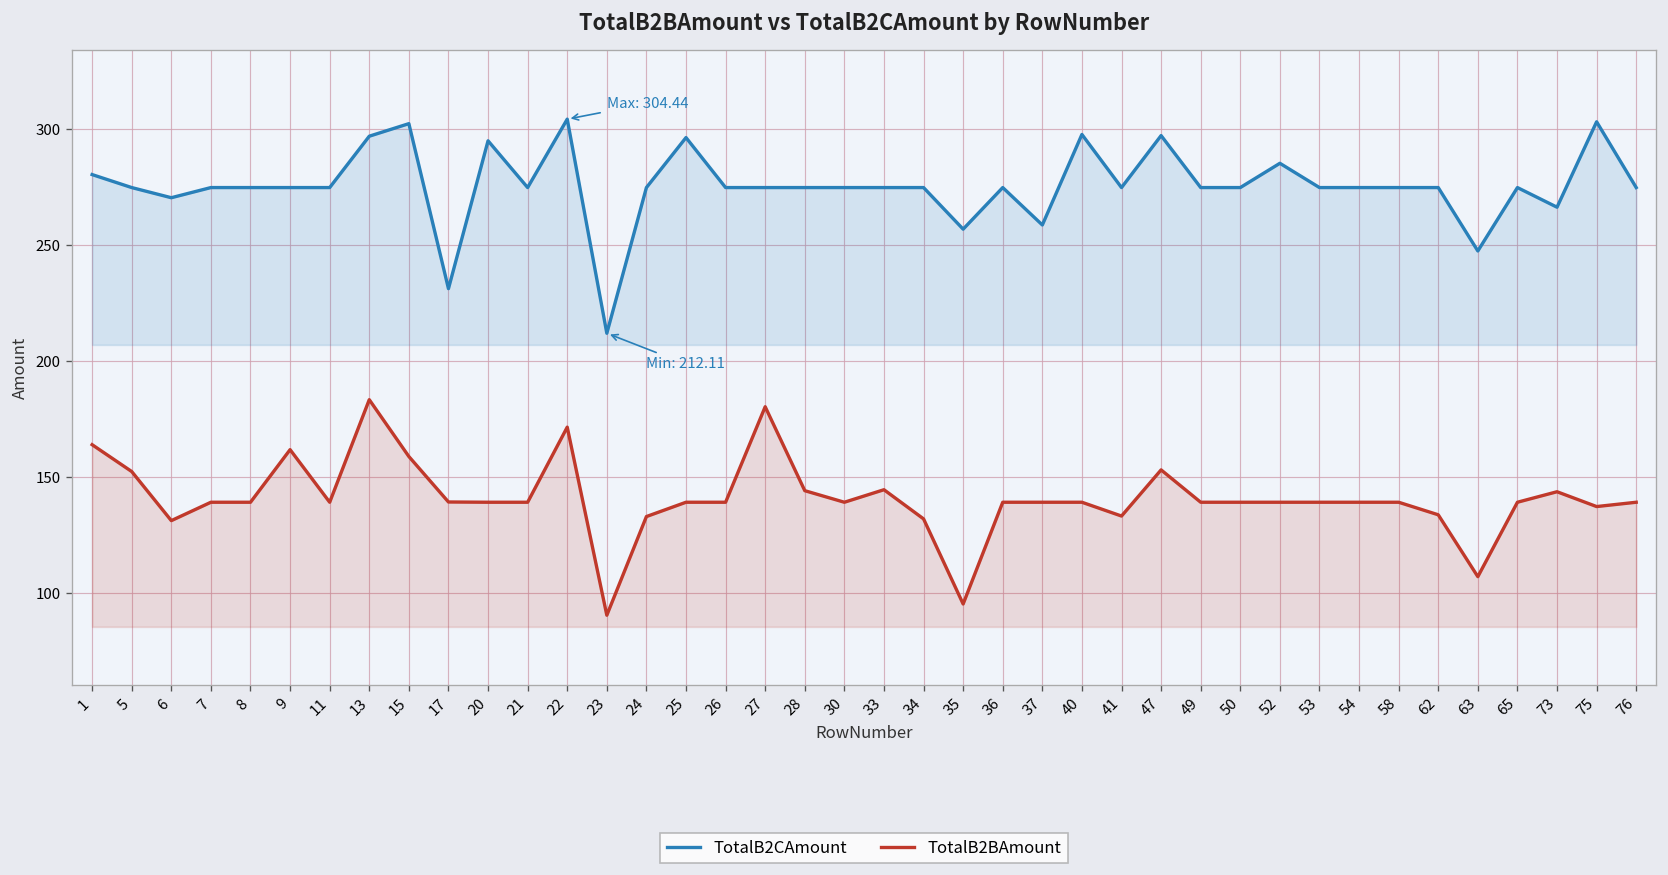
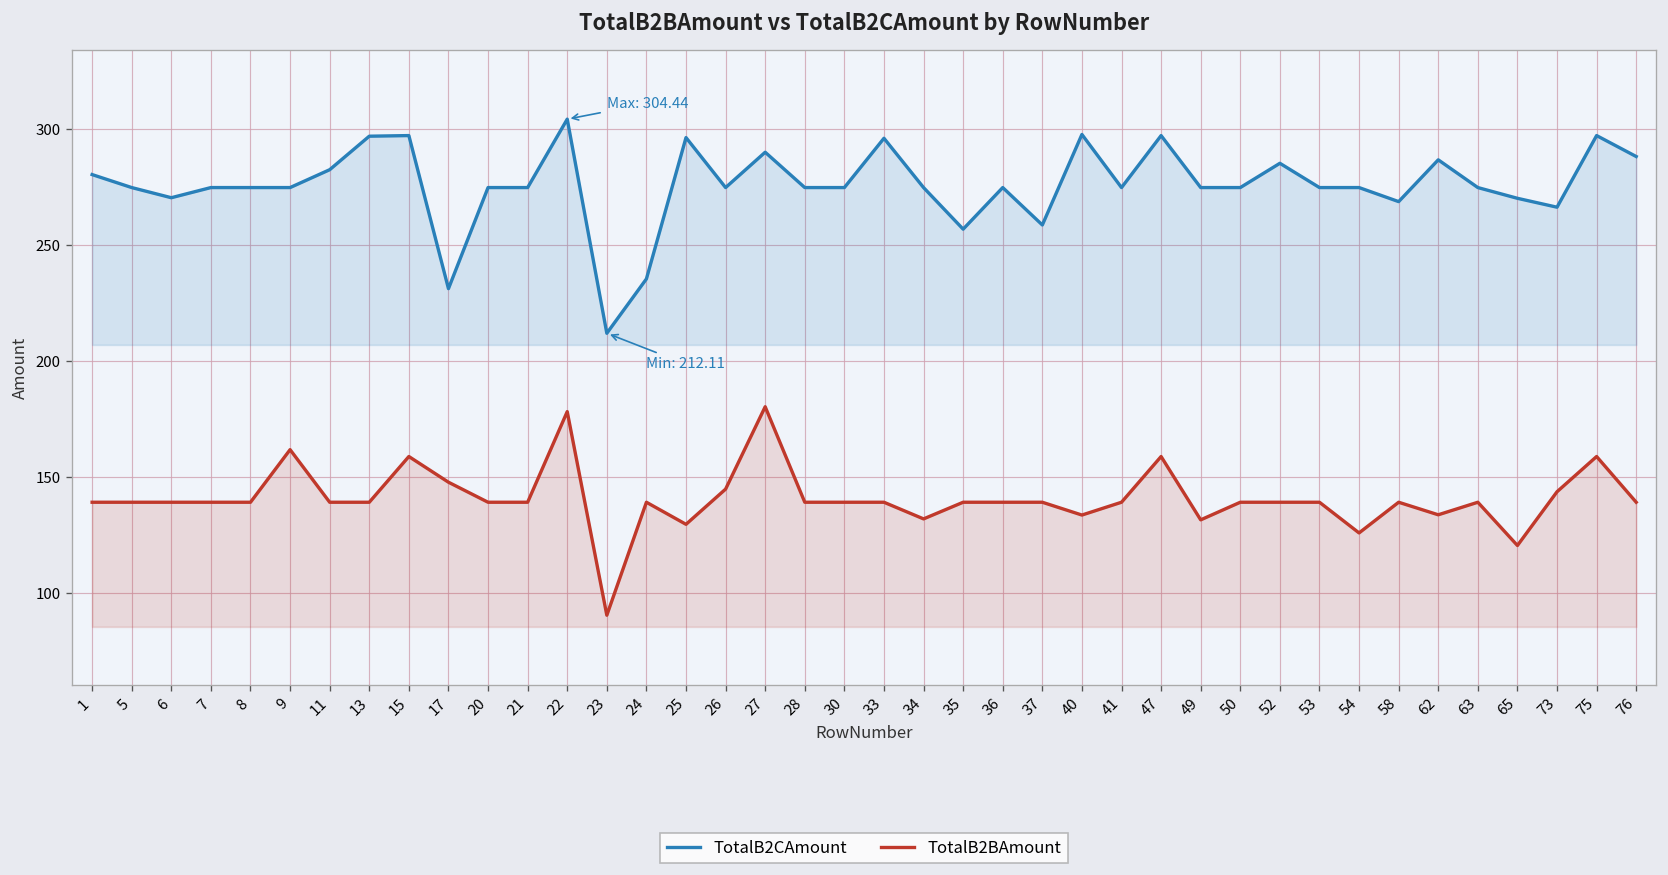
  {
    "TotalB2CAmount": {
      "1": 281,
      "5": 275,
      "6": 271,
      "7": 275,
      "8": 275,
      "9": 275,
-     "11": 275,
+     "11": 283,
      "13": 297,
-     "15": 303,
+     "15": 297,
      "17": 231,
-     "20": 295,
+     "20": 275,
      "21": 275,
-     "24": 275,
+     "24": 236,
      "25": 297,
      "26": 275,
-     "27": 275,
+     "27": 290,
      "28": 275,
      "30": 275,
-     "33": 275,
+     "33": 296,
      "34": 275,
      "35": 257,
      "36": 275,
      "37": 259,
      "40": 298,
      "41": 275,
      "47": 297,
      "49": 275,
      "50": 275,
      "52": 285,
      "53": 275,
      "54": 275,
-     "58": 275,
-     "62": 275,
-     "63": 248,
-     "65": 275,
+     "58": 269,
+     "62": 287,
+     "63": 275,
+     "65": 270,
      "73": 266,
-     "75": 303,
-     "76": 275
+     "75": 297,
+     "76": 288
    },
    "TotalB2BAmount": {
-     "1": 164,
-     "5": 152,
-     "6": 131,
+     "1": 139,
+     "5": 139,
+     "6": 139,
      "7": 139,
      "8": 139,
      "9": 162,
      "11": 139,
-     "13": 183,
+     "13": 139,
      "15": 159,
-     "17": 139,
+     "17": 148,
      "20": 139,
      "21": 139,
-     "22": 172,
+     "22": 178,
      "23": 91,
-     "24": 133,
-     "25": 139,
-     "26": 139,
+     "24": 139,
+     "25": 130,
+     "26": 145,
      "27": 180,
-     "28": 144,
+     "28": 139,
      "30": 139,
-     "33": 145,
+     "33": 139,
      "34": 132,
-     "35": 95,
+     "35": 139,
      "36": 139,
      "37": 139,
-     "40": 139,
-     "41": 133,
-     "47": 153,
-     "49": 139,
+     "40": 134,
+     "41": 139,
+     "47": 159,
+     "49": 132,
      "50": 139,
      "52": 139,
      "53": 139,
-     "54": 139,
+     "54": 126,
      "58": 139,
      "62": 134,
-     "63": 107,
-     "65": 139,
+     "63": 139,
+     "65": 121,
      "73": 144,
-     "75": 137,
+     "75": 159,
      "76": 139
    }
  }
